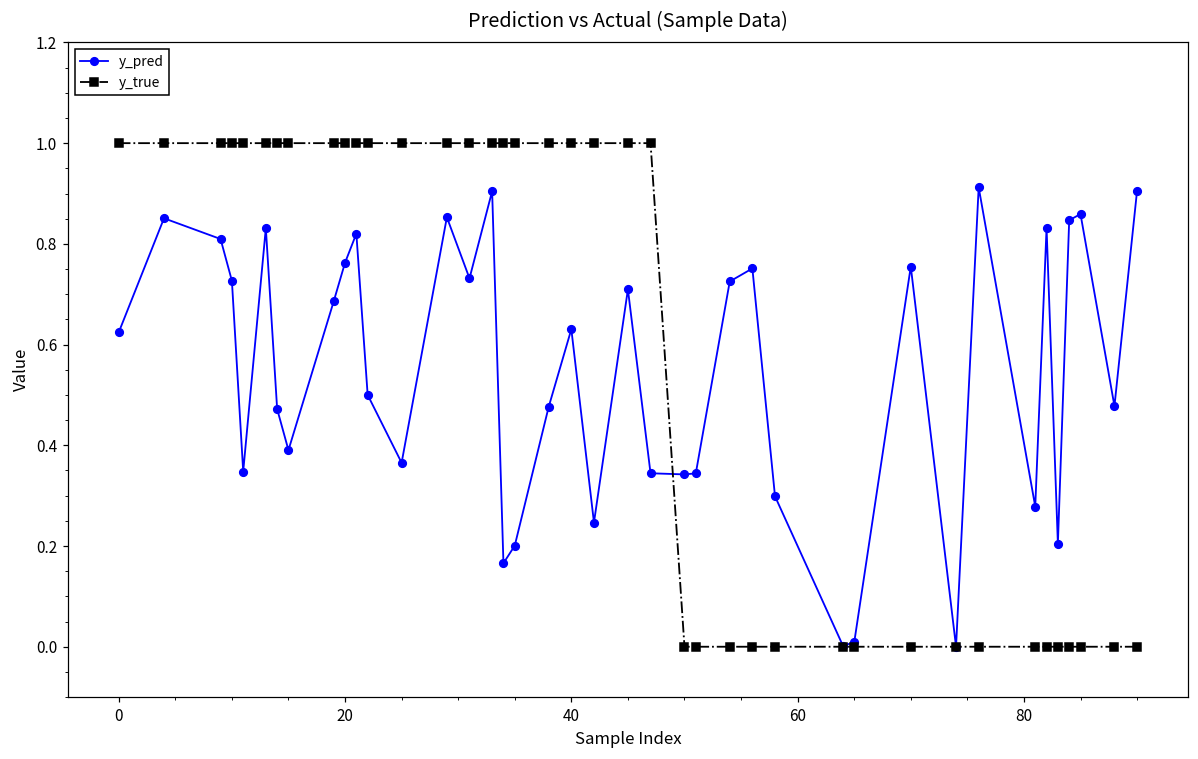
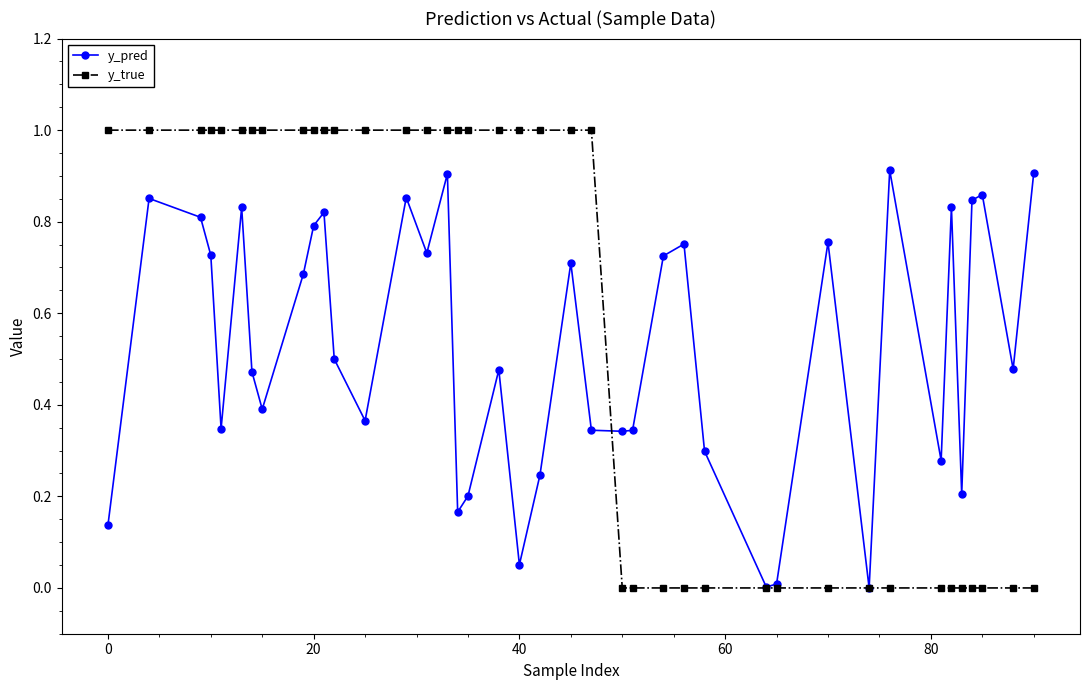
  {
    "y_pred": {
-     "0": 0.62,
-     "20": 0.76,
-     "40": 0.63
+     "0": 0.14,
+     "20": 0.79,
+     "40": 0.05
    },
    "y_true": {
      "0": 1.00,
      "20": 1.00,
      "40": 1.00
    }
  }
